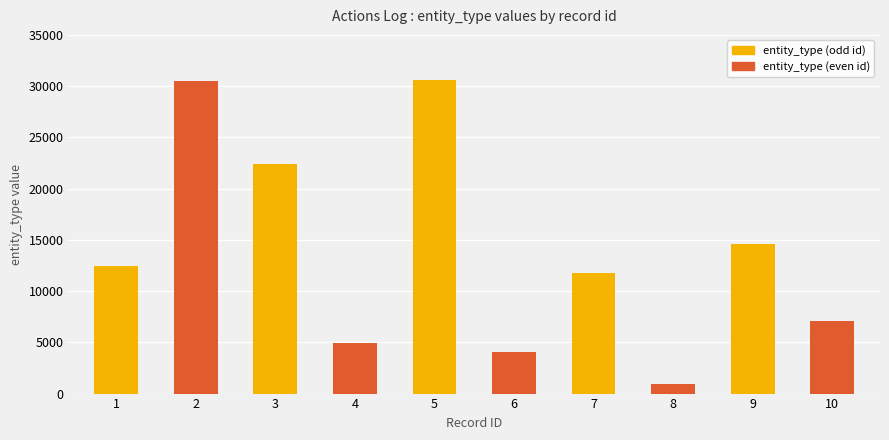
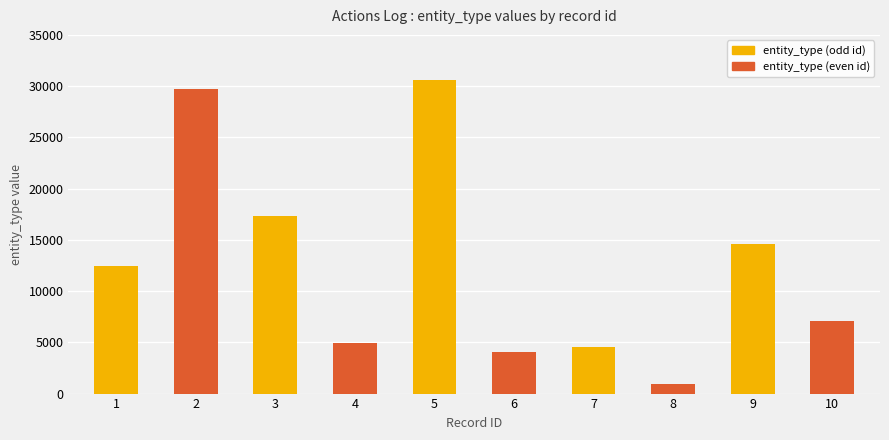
  {
    "1": 12500,
-   "2": 30500,
-   "3": 22400,
+   "2": 29700,
+   "3": 17300,
    "4": 5000,
    "5": 30600,
    "6": 4100,
-   "7": 11700,
+   "7": 4500,
    "8": 1000,
    "9": 14600,
    "10": 7100
  }
